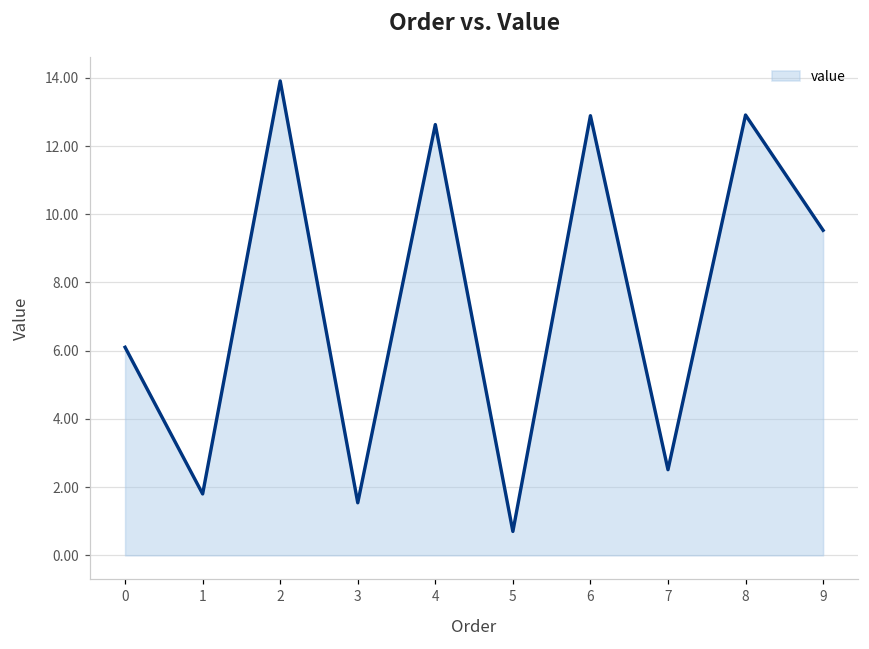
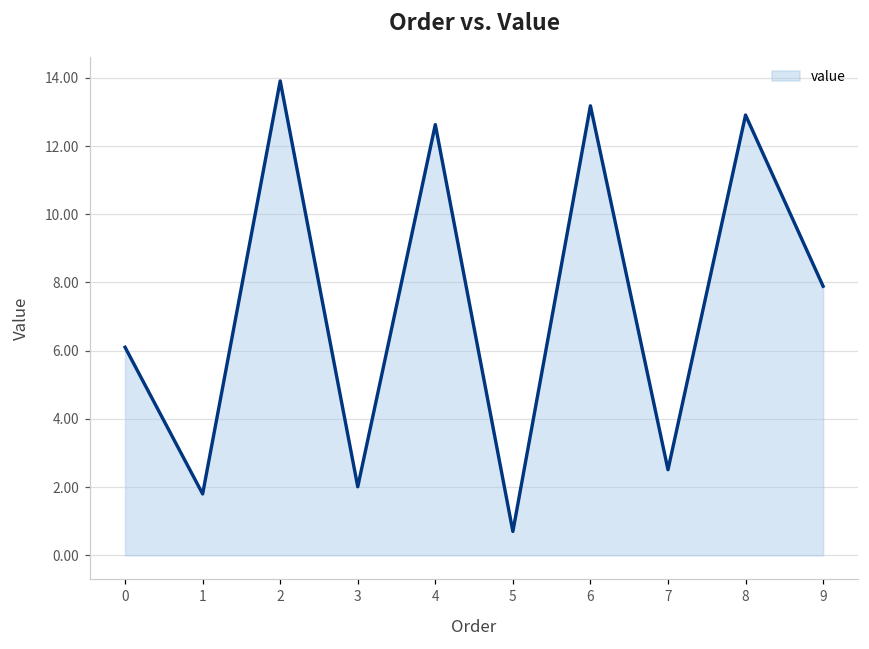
  {
    "0": 6.1,
    "1": 1.8,
    "2": 13.9,
-   "3": 1.5,
+   "3": 2.0,
    "4": 12.6,
    "5": 0.7,
-   "6": 12.9,
+   "6": 13.2,
    "7": 2.5,
    "8": 12.9,
-   "9": 9.5
+   "9": 7.9
  }
